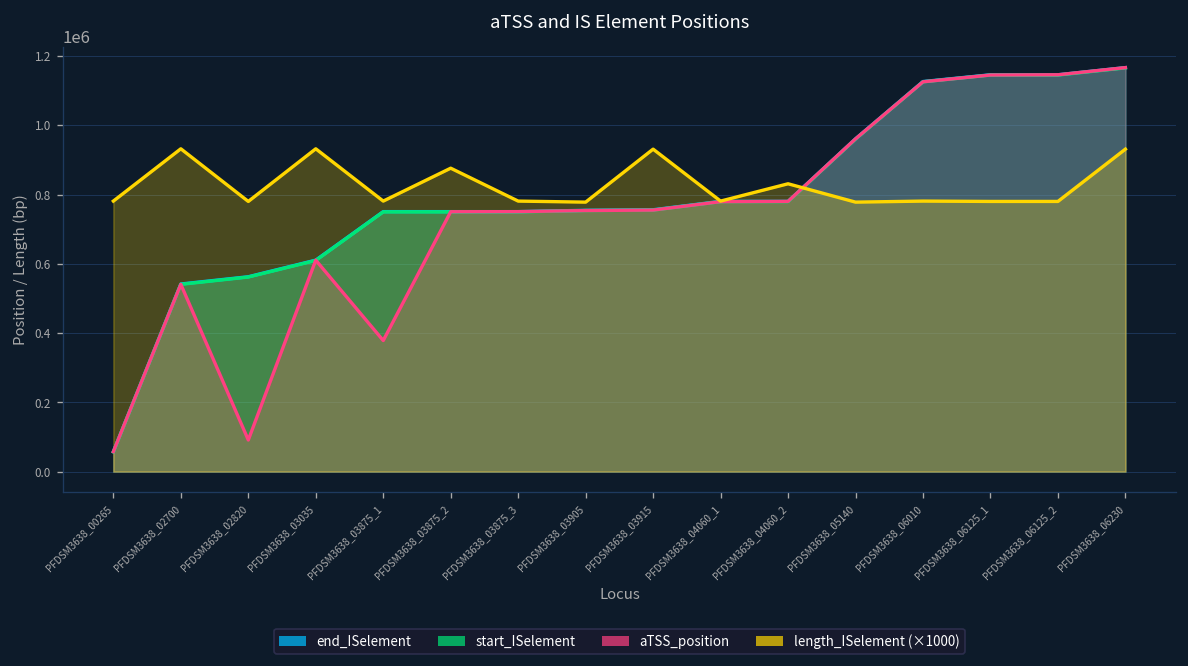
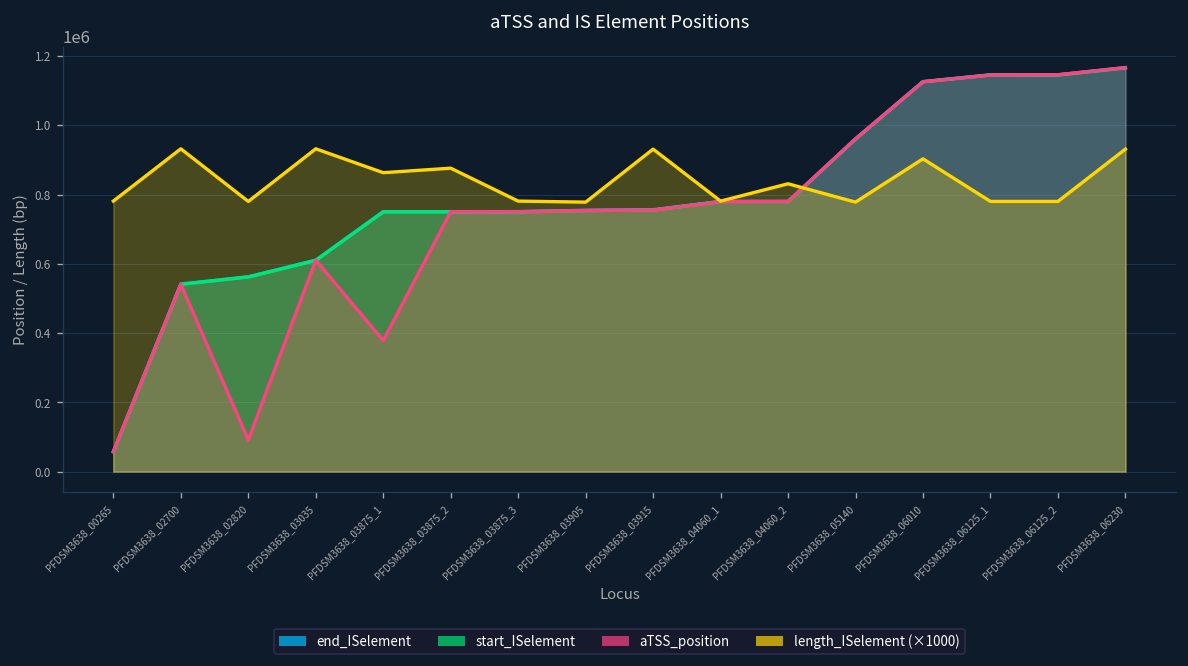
  {
    "aTSS_position": {
      "PFDSM3638_02820": 90000,
      "PFDSM3638_03875_1": 380000
    },
    "length_ISelement (×1000)": {
      "PFDSM3638_00265": 780000,
      "PFDSM3638_02700": 930000,
      "PFDSM3638_02820": 780000,
      "PFDSM3638_03035": 930000,
-     "PFDSM3638_03875_1": 780000,
+     "PFDSM3638_03875_1": 860000,
      "PFDSM3638_03875_2": 880000,
      "PFDSM3638_03875_3": 780000,
      "PFDSM3638_03905": 780000,
      "PFDSM3638_03915": 930000,
      "PFDSM3638_04060_2": 830000,
      "PFDSM3638_05140": 780000,
-     "PFDSM3638_06010": 780000,
+     "PFDSM3638_06010": 900000,
      "PFDSM3638_06125_1": 780000,
      "PFDSM3638_06125_2": 780000,
      "PFDSM3638_06230": 930000
    }
  }
